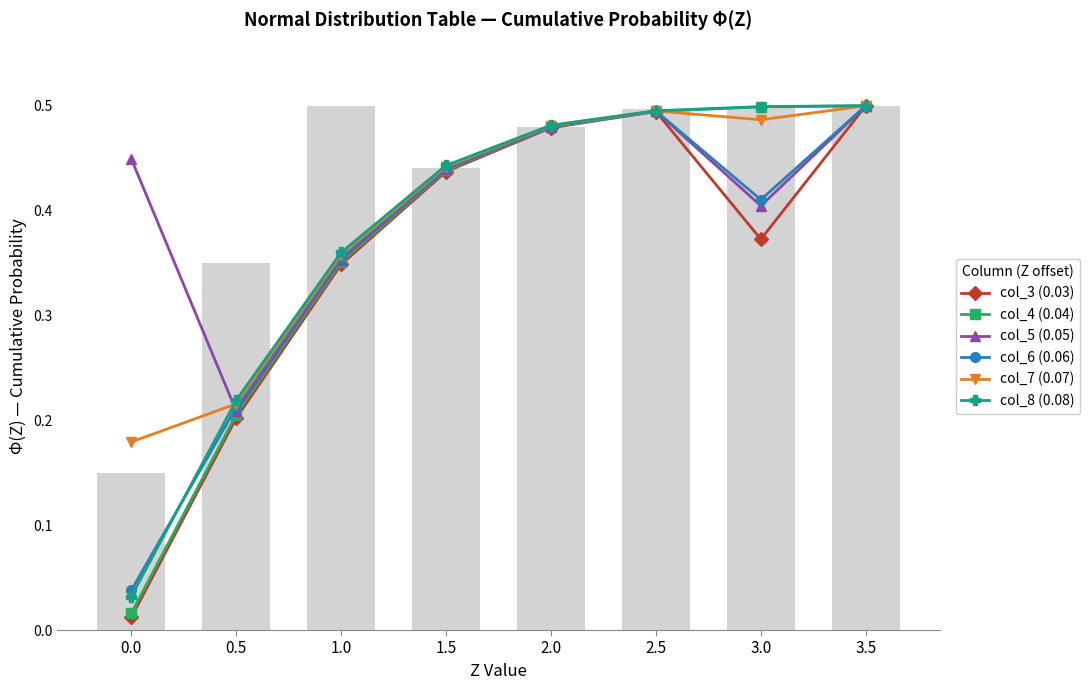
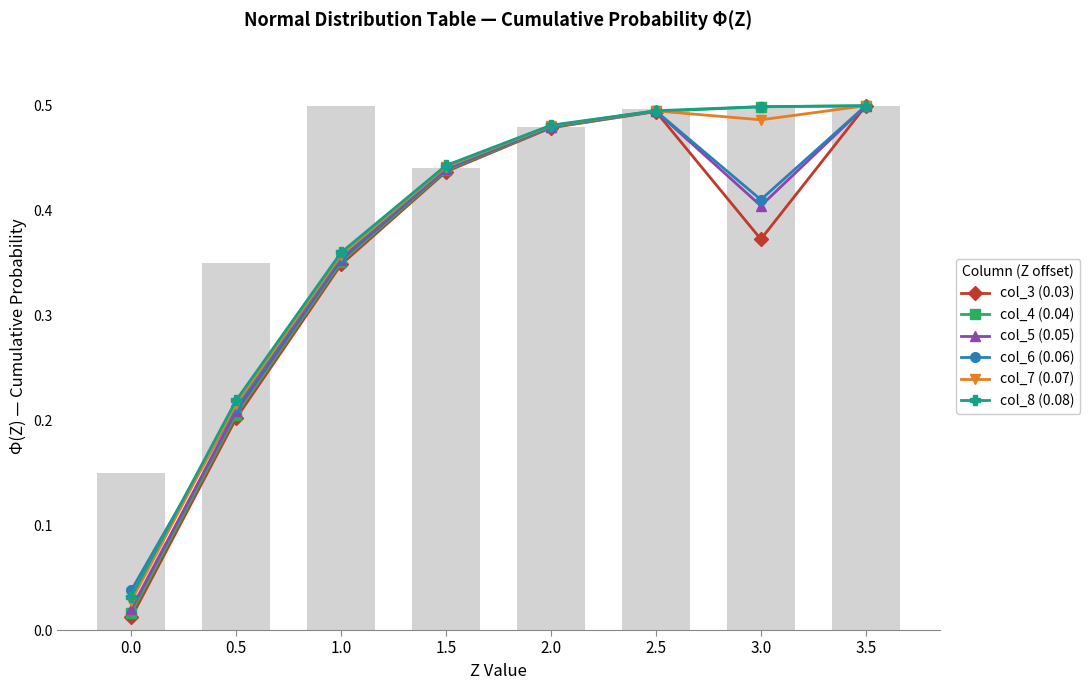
  {
    "col_3 (0.03)": {
      "0.0": 0.012,
      "0.5": 0.202,
      "3.0": 0.373
    },
    "col_5 (0.05)": {
-     "0.0": 0.449,
+     "0.0": 0.020,
      "0.5": 0.209,
      "3.0": 0.404
    },
    "col_6 (0.06)": {
      "0.0": 0.038,
      "0.5": 0.212,
      "3.0": 0.410
    },
    "col_7 (0.07)": {
-     "0.0": 0.179,
+     "0.0": 0.028,
      "0.5": 0.216,
      "3.0": 0.486
    }
  }
